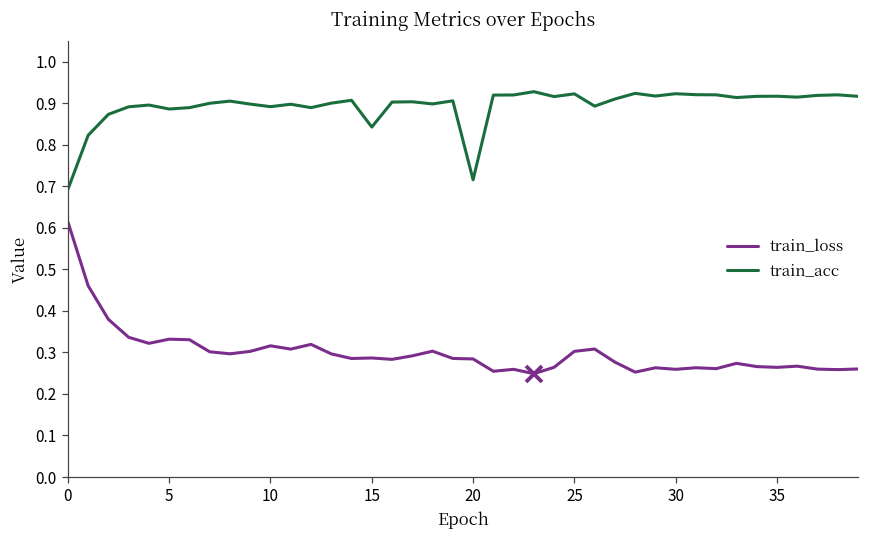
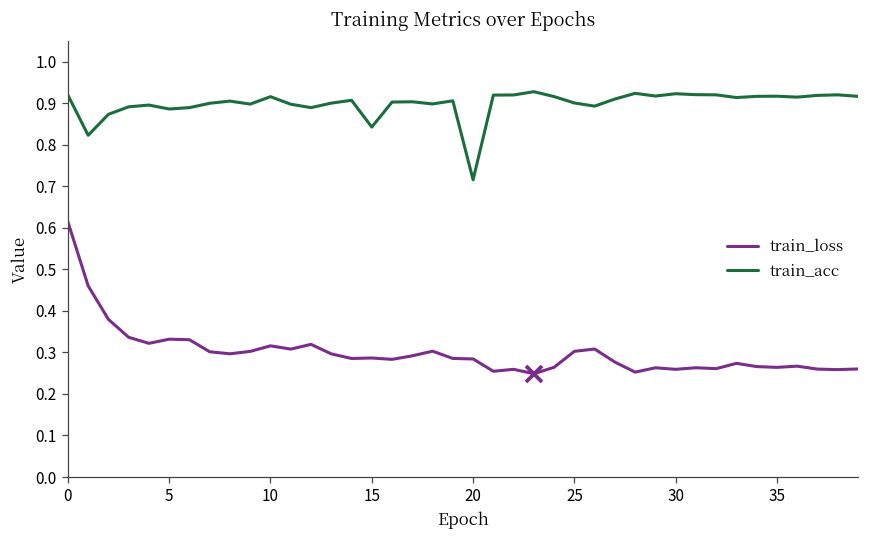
  {
    "train_acc": {
-     "0": 0.69,
+     "0": 0.92,
      "5": 0.89,
-     "10": 0.89,
+     "10": 0.92,
      "15": 0.84,
      "20": 0.72,
-     "25": 0.92,
+     "25": 0.90,
      "30": 0.92,
      "35": 0.92
    }
  }
